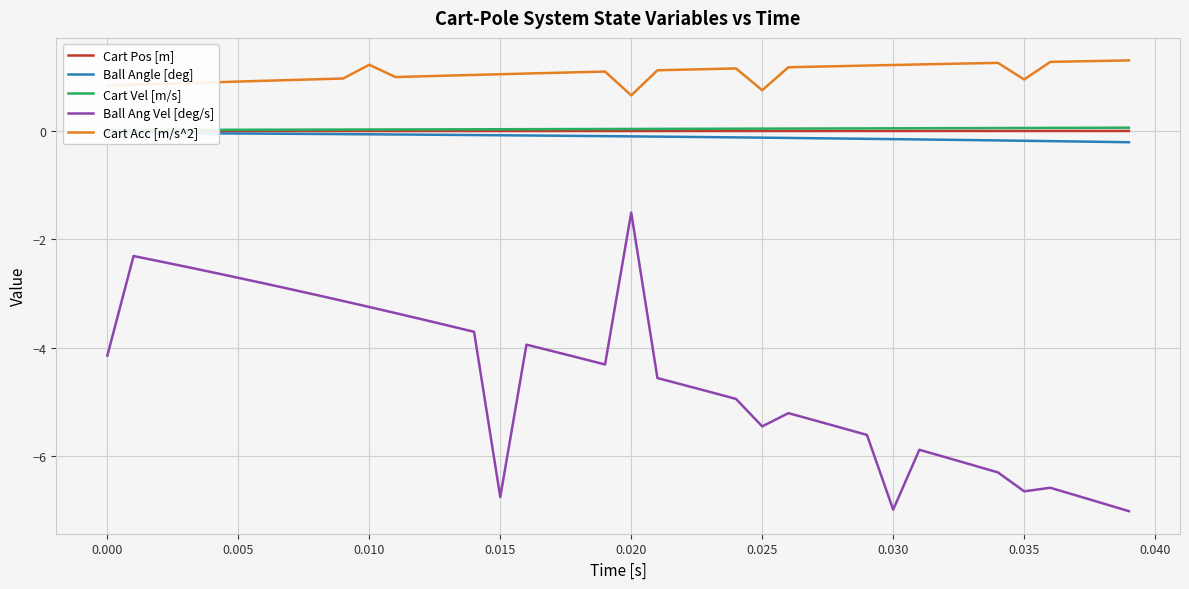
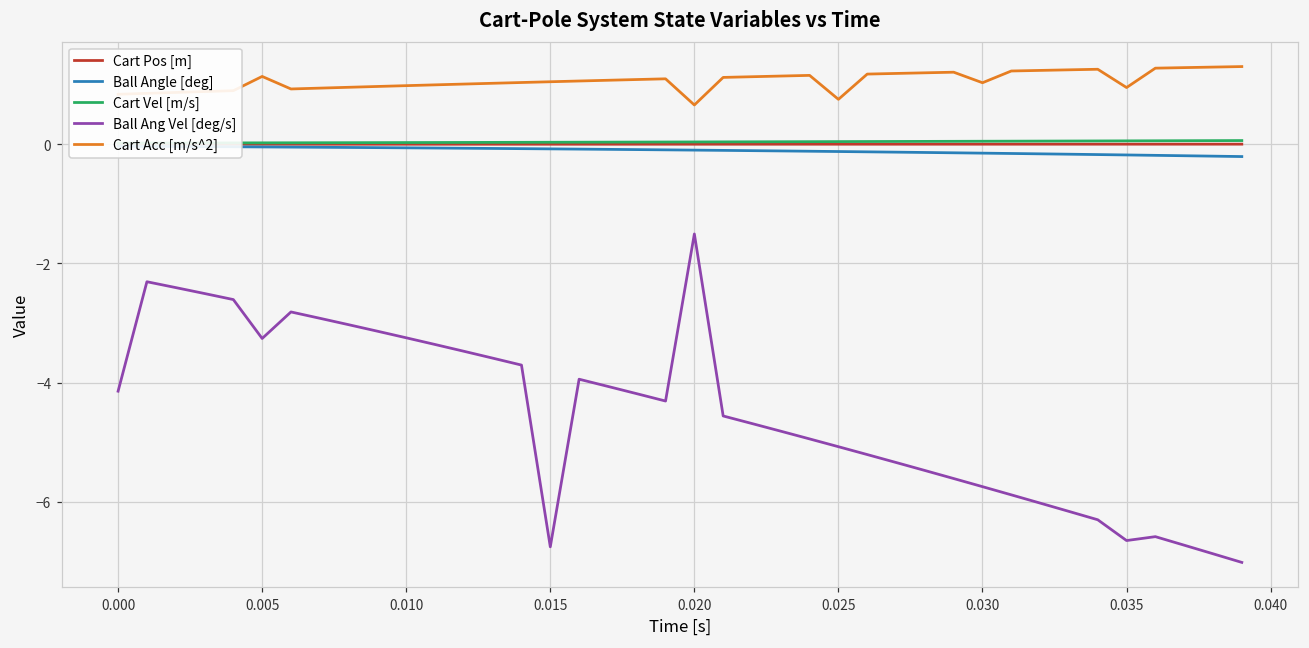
  {
    "Cart Pos [m]": {
      "0.030": 0.0,
      "0.035": 0.0
    },
    "Ball Angle [deg]": {
      "0.010": -0.1,
      "0.015": -0.1,
      "0.020": -0.1,
      "0.025": -0.1,
      "0.030": -0.1,
      "0.035": -0.2
    },
    "Cart Vel [m/s]": {
      "0.030": 0.1,
      "0.035": 0.1
    },
    "Ball Ang Vel [deg/s]": {
      "0.000": -4.1,
-     "0.005": -2.7,
+     "0.005": -3.3,
      "0.010": -3.2,
      "0.015": -6.8,
      "0.020": -1.5,
-     "0.025": -5.5,
-     "0.030": -7.0,
+     "0.025": -5.1,
+     "0.030": -5.7,
      "0.035": -6.6
    },
    "Cart Acc [m/s^2]": {
-     "0.005": 0.9,
-     "0.010": 1.2,
+     "0.005": 1.1,
+     "0.010": 1.0,
      "0.015": 1.0,
      "0.020": 0.7,
      "0.025": 0.8,
-     "0.030": 1.2,
+     "0.030": 1.0,
      "0.035": 1.0
    }
  }
